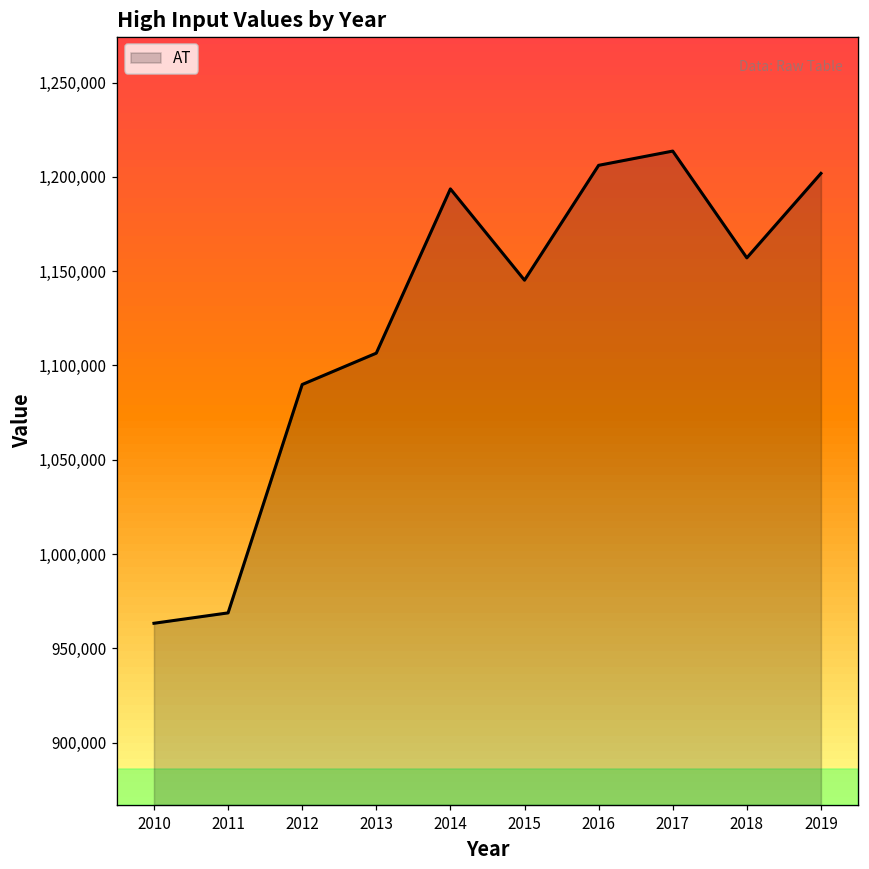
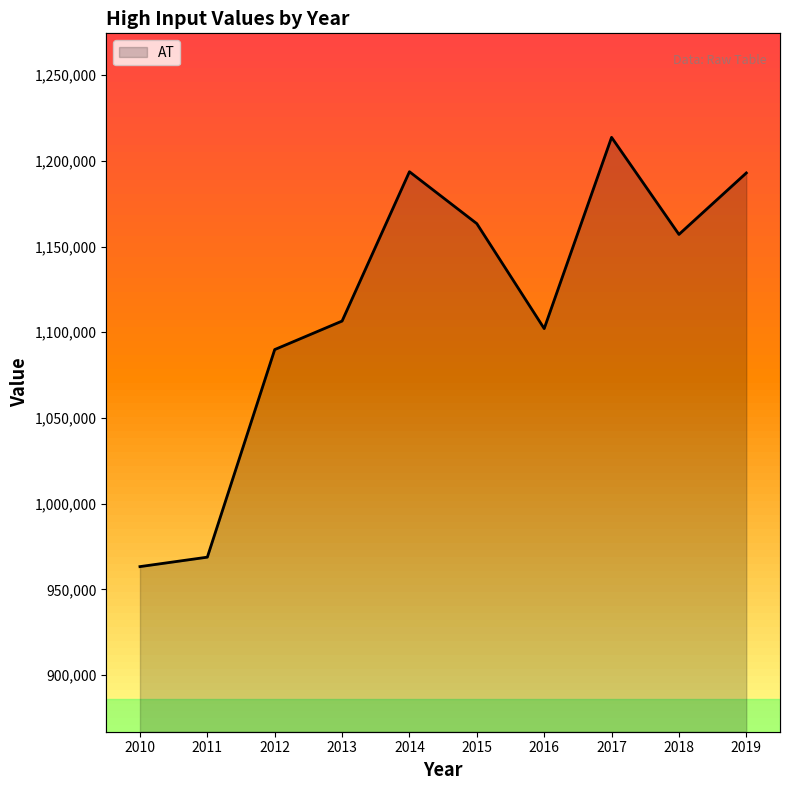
  {
    "AT": {
      "2010": "963,000",
      "2011": "969,000",
      "2012": "1,090,000",
      "2013": "1,107,000",
      "2014": "1,194,000",
-     "2015": "1,145,000",
-     "2016": "1,206,000",
+     "2015": "1,163,000",
+     "2016": "1,102,000",
      "2017": "1,214,000",
      "2018": "1,157,000",
-     "2019": "1,202,000"
+     "2019": "1,193,000"
    }
  }
